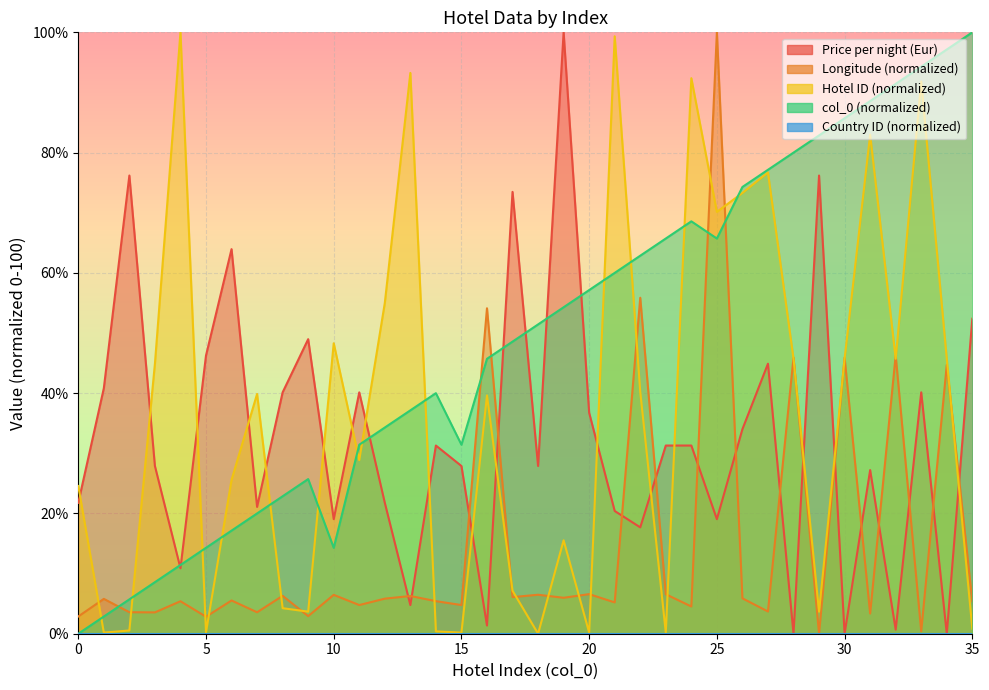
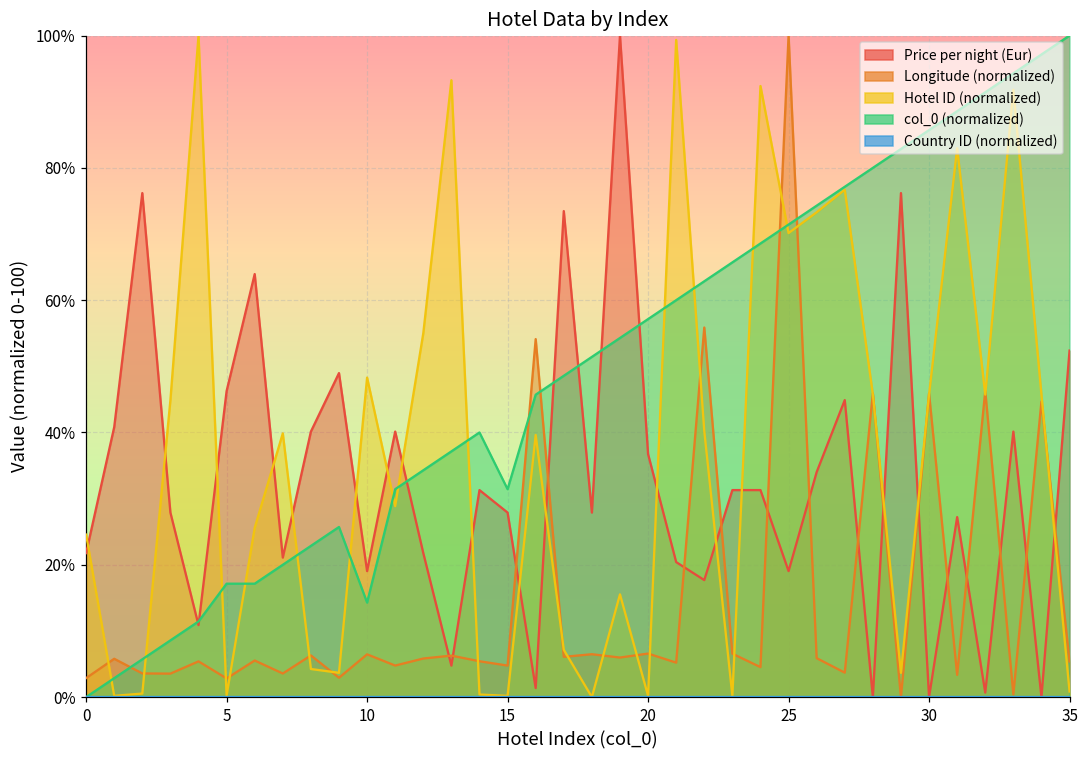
  {
    "col_0 (normalized)": {
-     "5": "14%",
+     "5": "17%",
      "10": "14%",
      "15": "31%",
      "20": "57%",
-     "25": "66%",
+     "25": "71%",
      "35": "100%"
    },
    "Country ID (normalized)": {
      "10": "0%",
      "25": "0%",
      "35": "0%"
    }
  }
